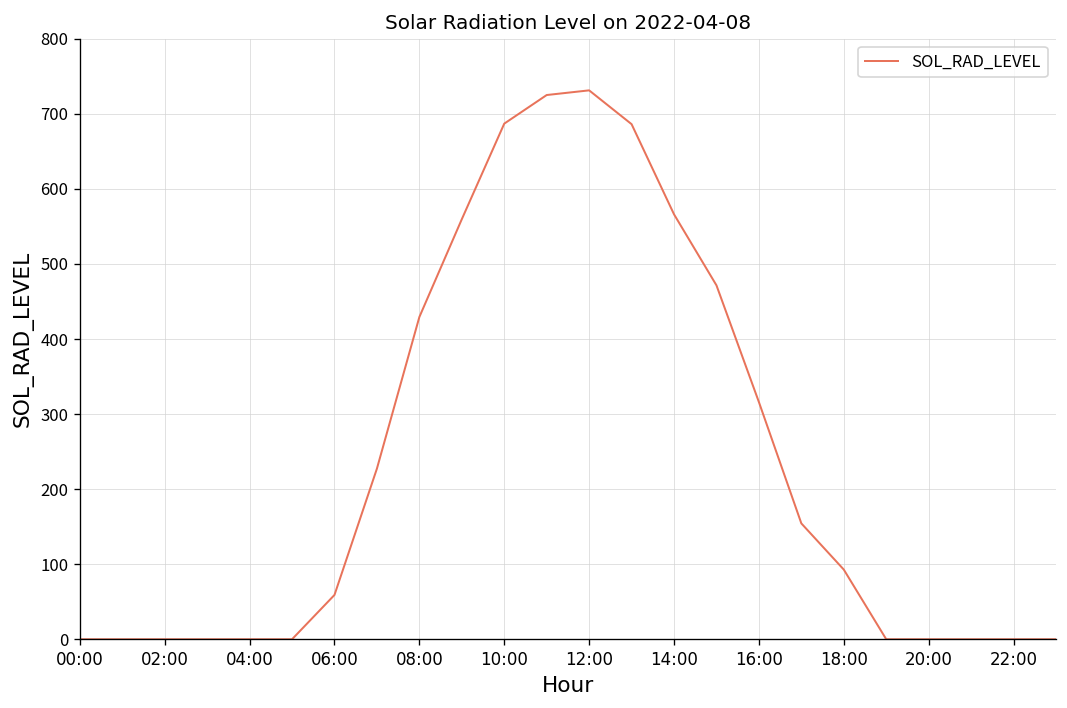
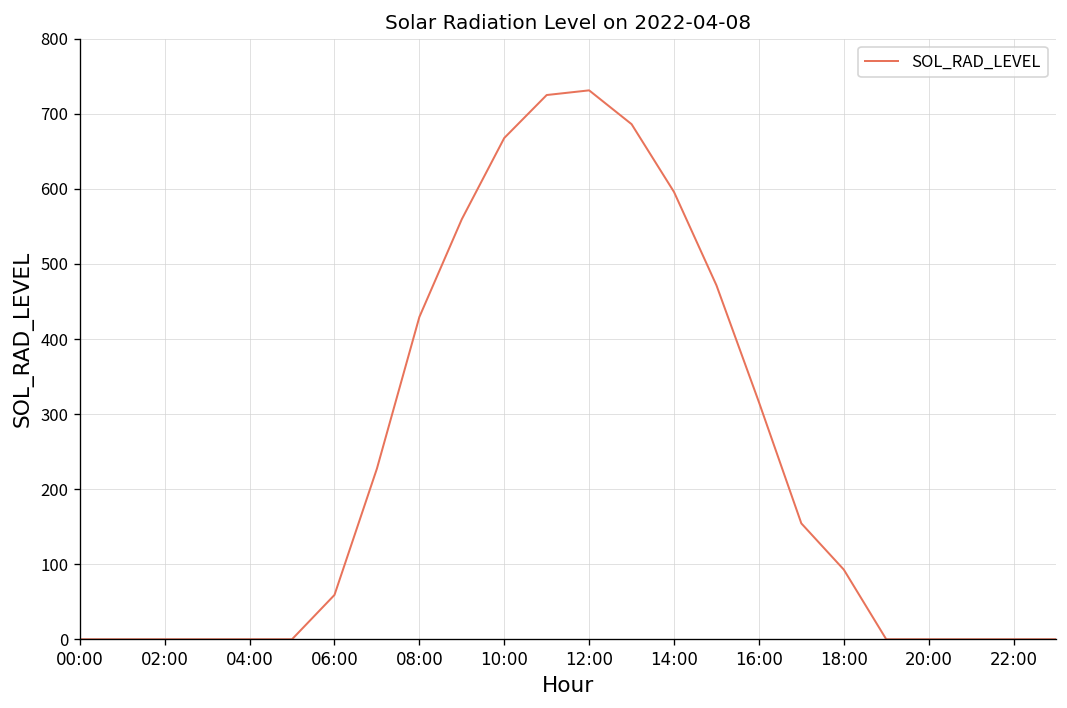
  {
    "00:00": 0,
    "02:00": 0,
    "04:00": 0,
    "06:00": 60,
    "08:00": 430,
-   "10:00": 690,
+   "10:00": 670,
    "12:00": 730,
-   "14:00": 570,
+   "14:00": 600,
    "16:00": 320,
    "18:00": 90,
    "20:00": 0,
    "22:00": 0
  }
